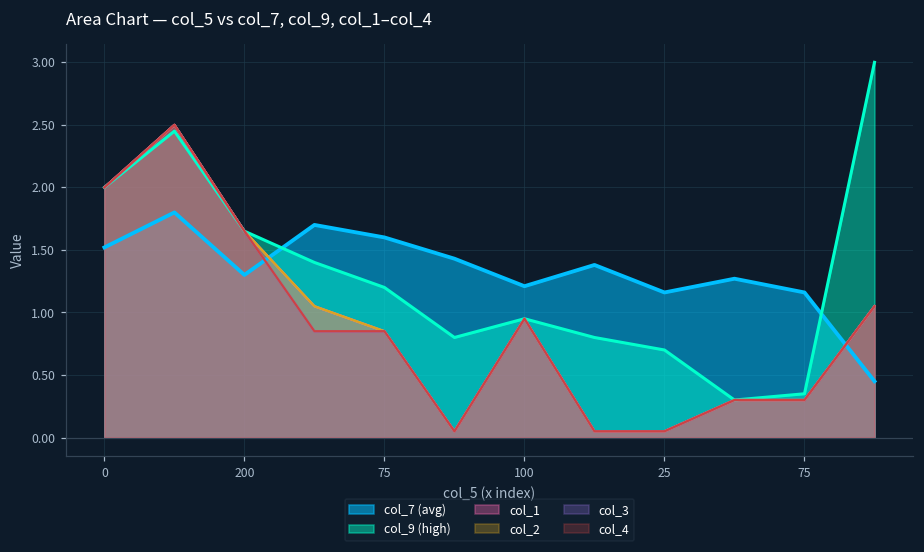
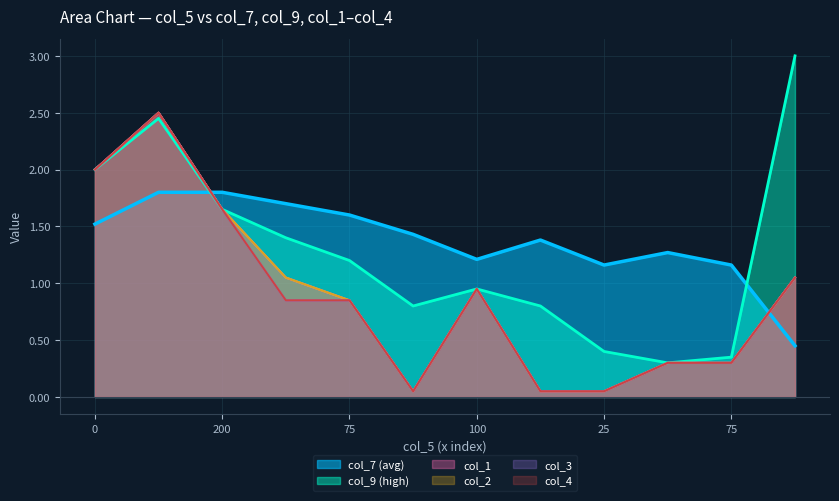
  {
    "col_7 (avg)": {
      "0": 1.5,
-     "200": 1.3,
+     "200": 1.8,
      "100": 1.2,
      "25": 1.16
    },
    "col_9 (high)": {
-     "25": 0.7
+     "25": 0.4
    }
  }
